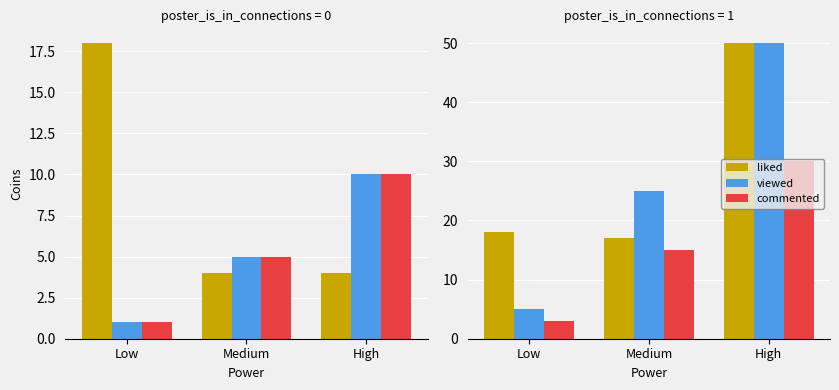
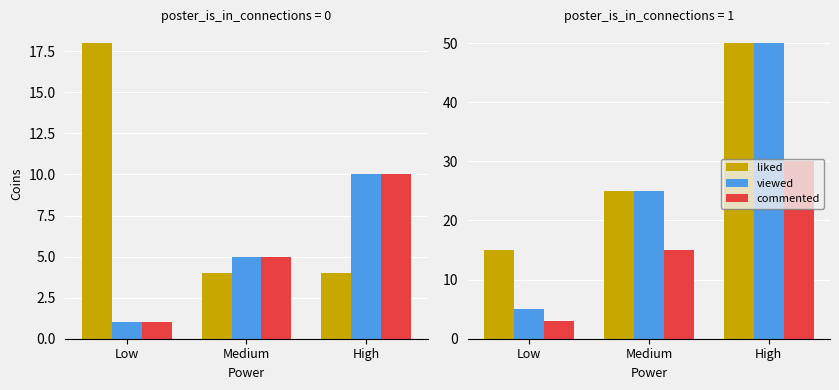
  {
    "poster_is_in_connections = 0": {
      "liked": {
        "Low": 18.0,
        "Medium": 4.0,
        "High": 4.0
      },
      "viewed": {
        "Low": 1.0,
        "Medium": 5.0,
        "High": 10.0
      },
      "commented": {
        "Low": 1.0,
        "Medium": 5.0,
        "High": 10.0
      }
    },
    "poster_is_in_connections = 1": {
      "liked": {
-       "Low": 18,
-       "Medium": 17,
+       "Low": 15,
+       "Medium": 25,
        "High": 50
      },
      "viewed": {
        "Low": 5,
        "Medium": 25,
        "High": 50
      },
      "commented": {
        "Low": 3,
        "Medium": 15
      }
    }
  }
